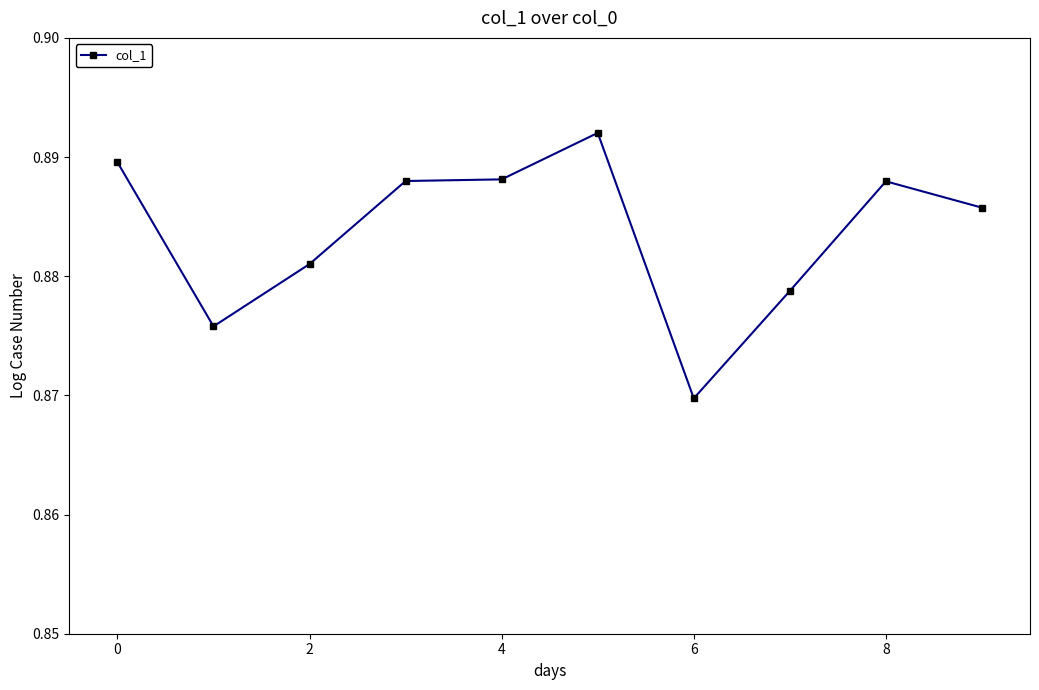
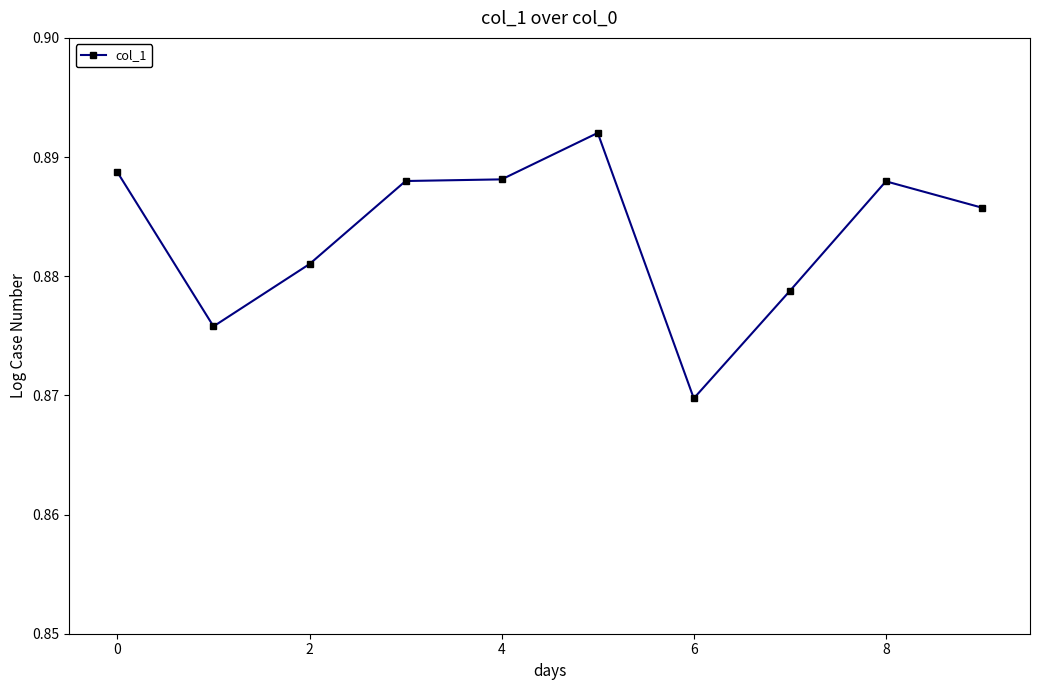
  {
-   "0": 0.8896,
+   "0": 0.8887,
    "2": 0.8810,
    "4": 0.8881,
    "6": 0.8698,
    "8": 0.8880
  }
